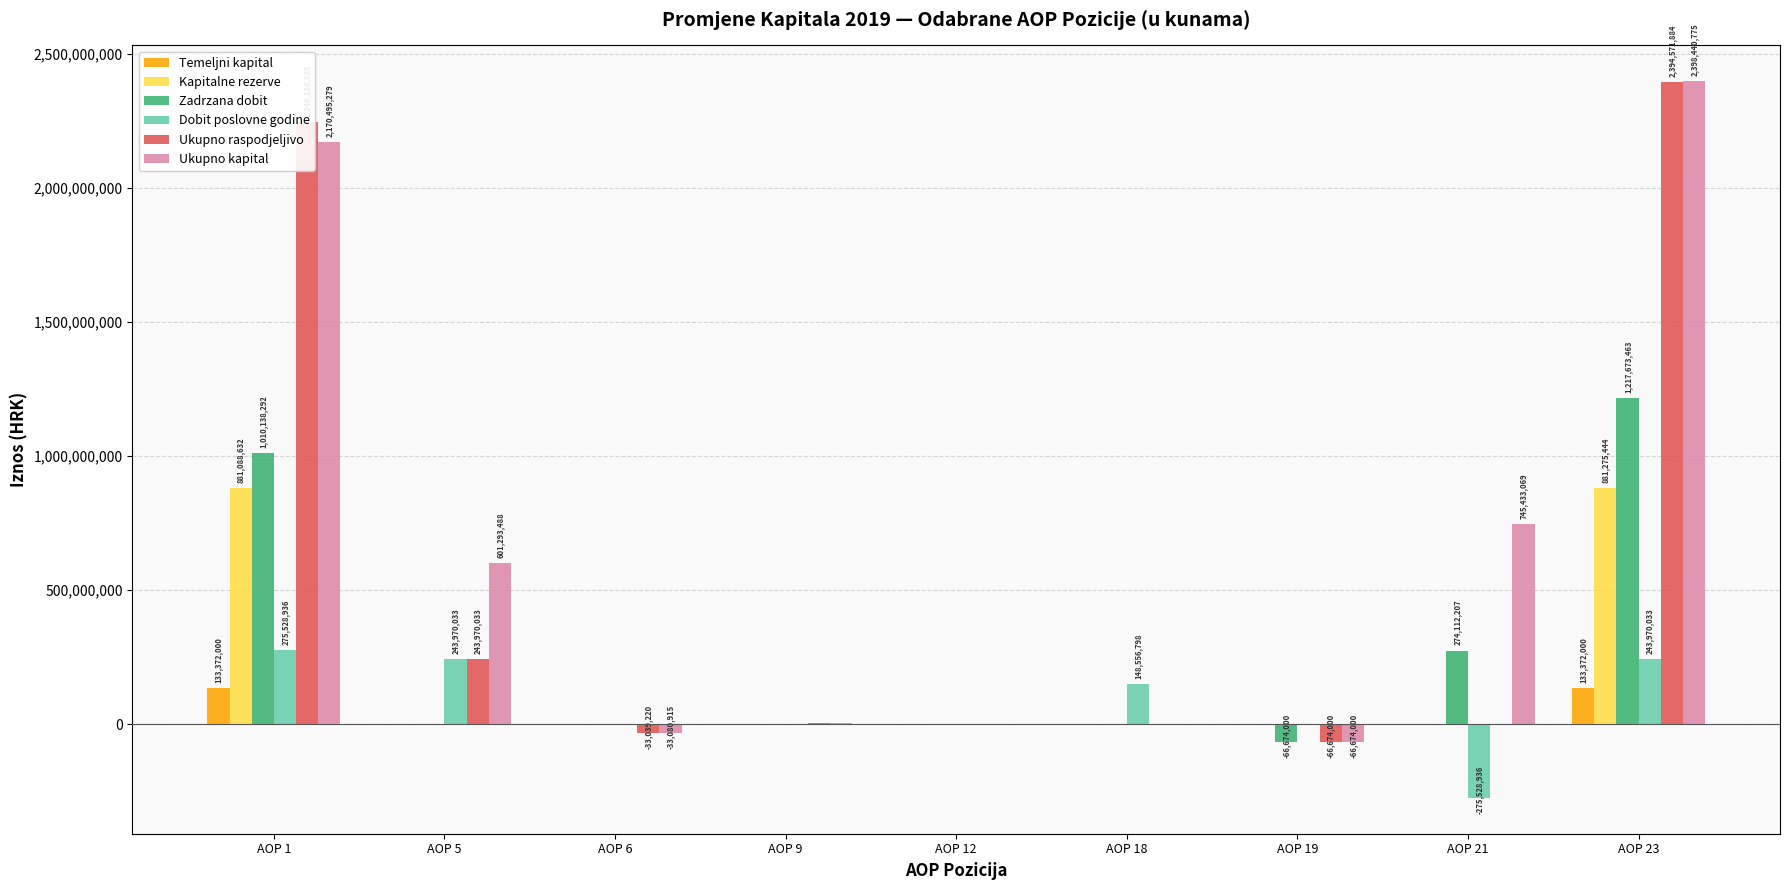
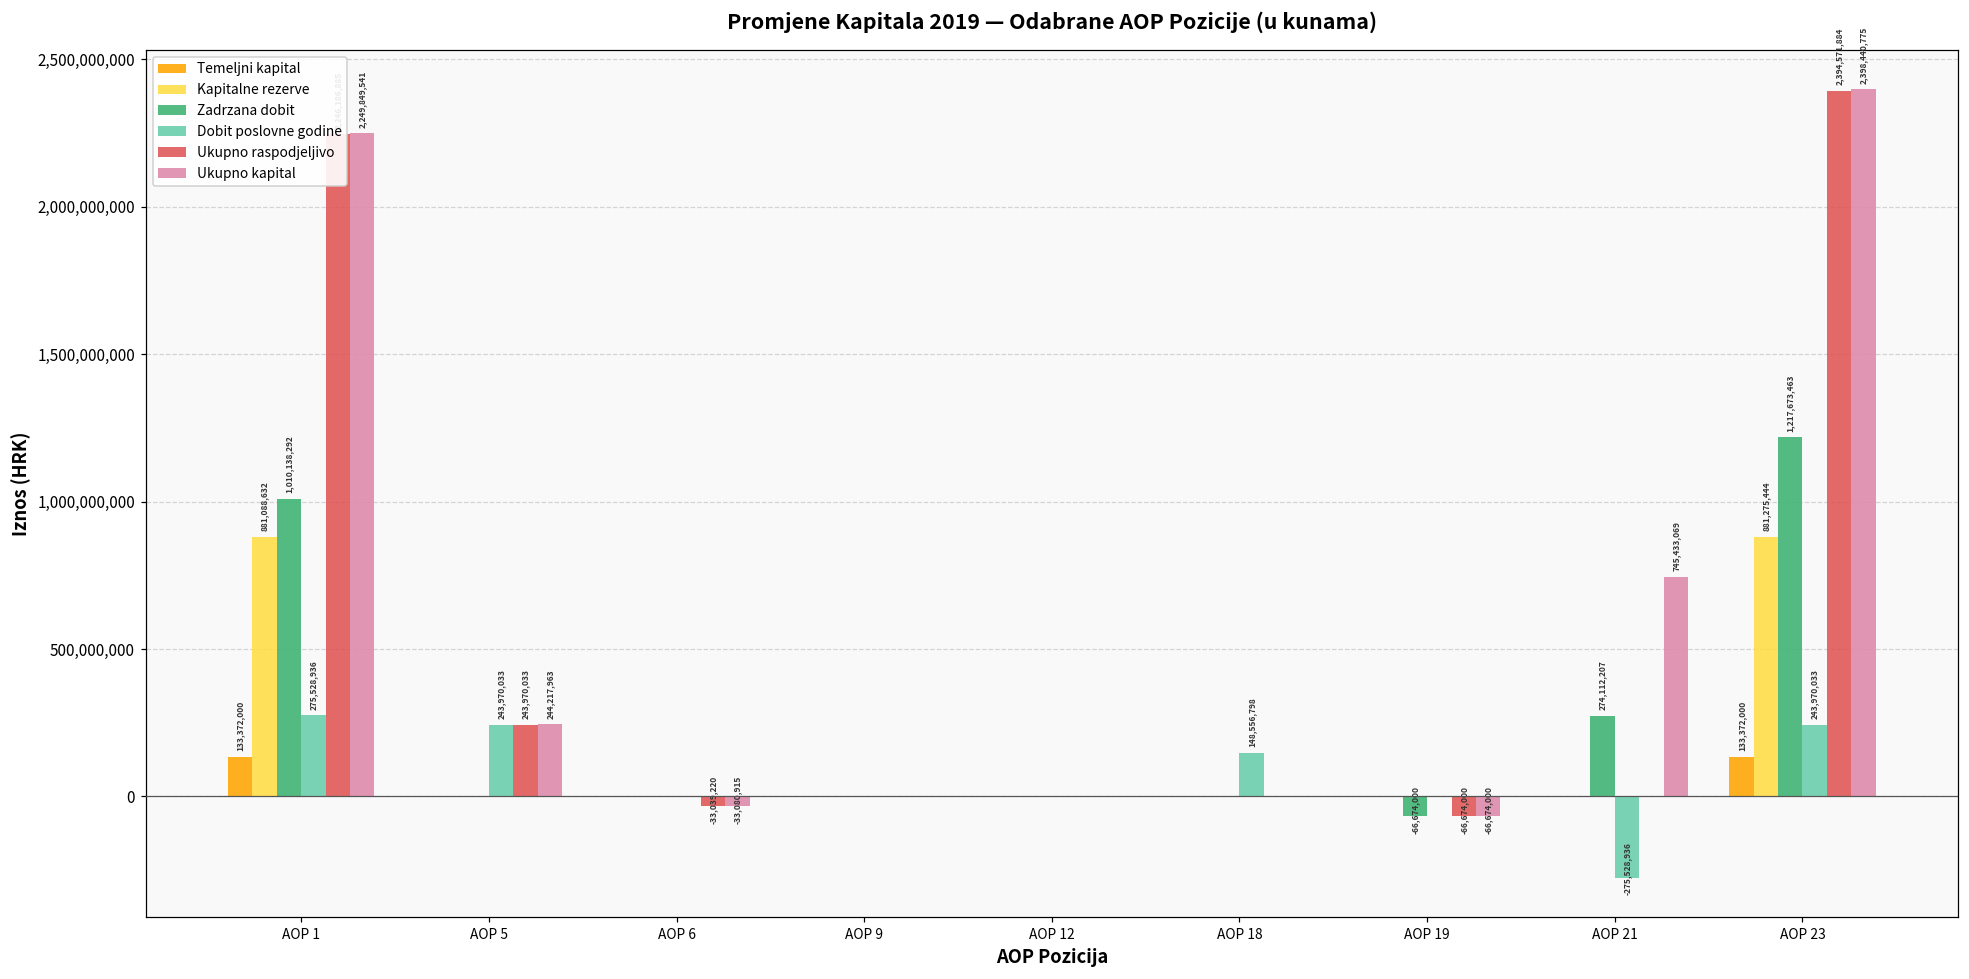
  {
    "Temeljni kapital": {
      "AOP 1": "133,372,000",
      "AOP 23": "133,372,000"
    },
    "Kapitalne rezerve": {
      "AOP 1": "881,088,632",
      "AOP 23": "881,275,444"
    },
    "Zadrzana dobit": {
      "AOP 1": "1,010,138,292",
      "AOP 19": "-66,674,000",
      "AOP 21": "274,112,207",
      "AOP 23": "1,217,673,463"
    },
    "Dobit poslovne godine": {
      "AOP 1": "275,528,936",
      "AOP 5": "243,970,033",
      "AOP 18": "148,556,798",
      "AOP 21": "-275,528,936",
      "AOP 23": "243,970,033"
    },
    "Ukupno raspodjeljivo": {
      "AOP 5": "243,970,033",
      "AOP 6": "-33,039,220",
      "AOP 19": "-66,674,000",
      "AOP 23": "2,394,571,884"
    },
    "Ukupno kapital": {
-     "AOP 1": "2,170,495,279",
-     "AOP 5": "601,293,488",
+     "AOP 1": "2,249,849,541",
+     "AOP 5": "244,217,963",
      "AOP 6": "-33,080,915",
      "AOP 19": "-66,674,000",
      "AOP 21": "745,433,069",
      "AOP 23": "2,398,440,775"
    }
  }
